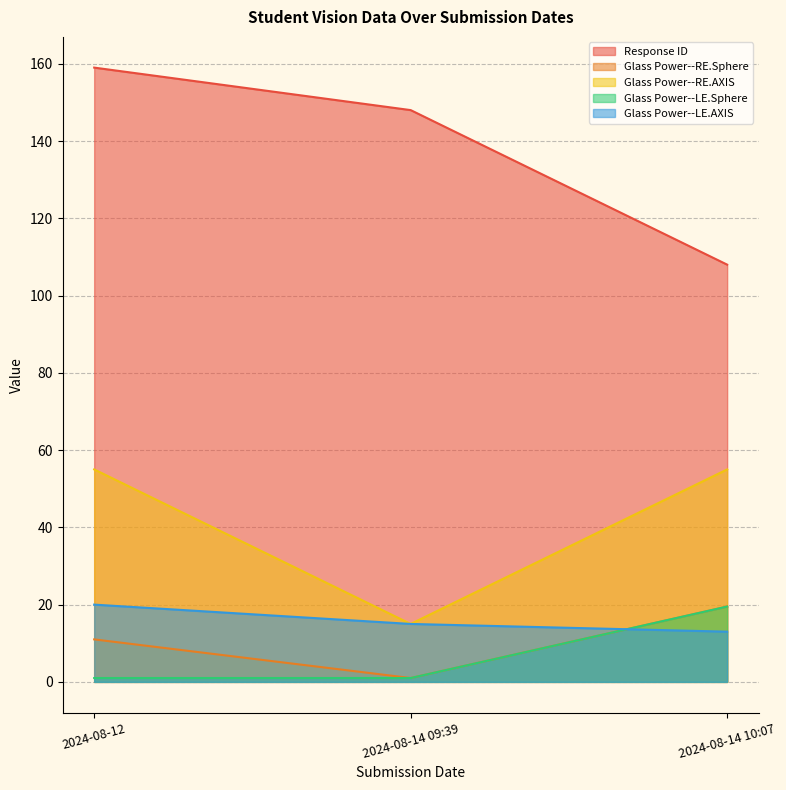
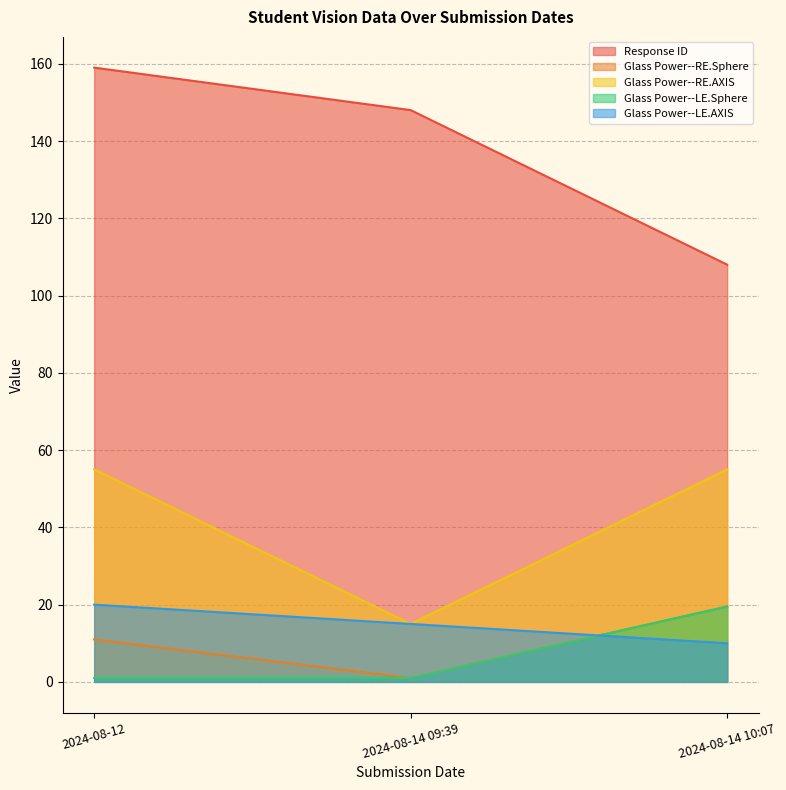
  {
    "Glass Power--RE.AXIS": {
      "2024-08-12": 55,
      "2024-08-14 10:07": 55
    },
    "Glass Power--LE.Sphere": {
      "2024-08-12": 1
    },
    "Glass Power--LE.AXIS": {
      "2024-08-12": 20,
-     "2024-08-14 10:07": 13
+     "2024-08-14 10:07": 10
    }
  }
